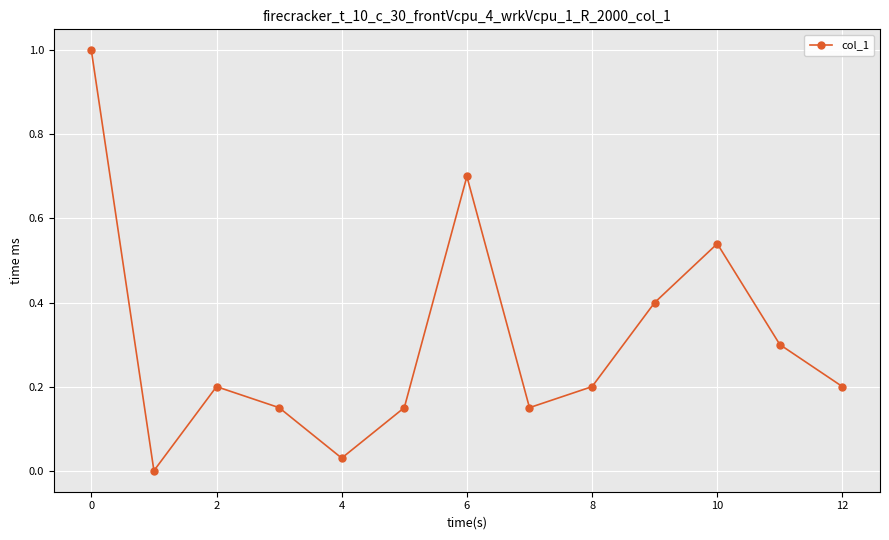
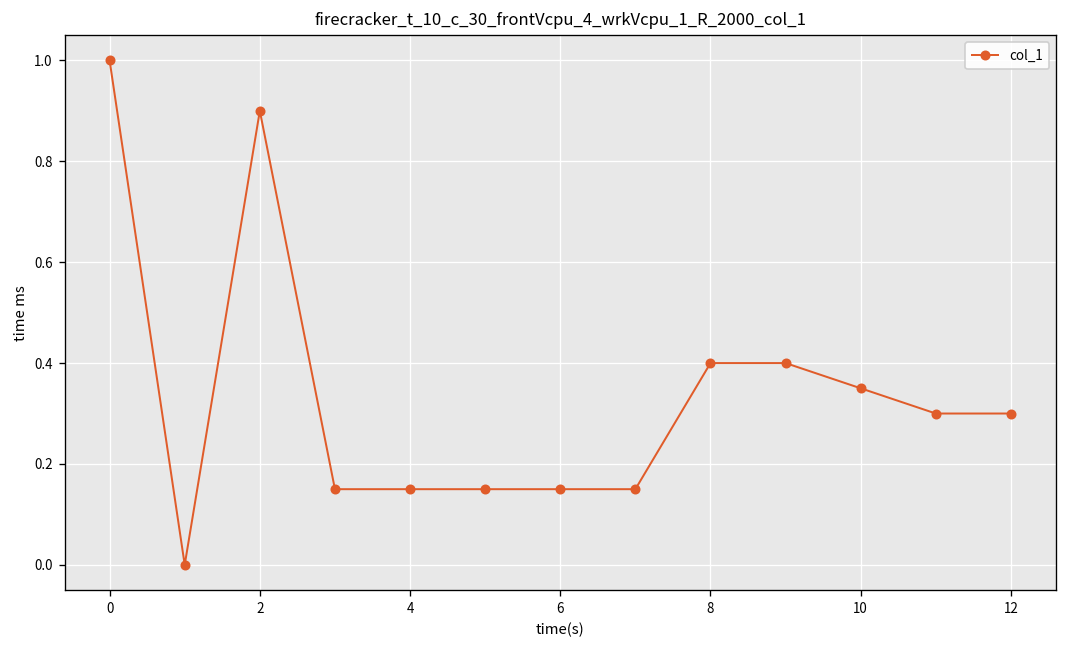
  {
    "0": 1.00,
-   "2": 0.2,
-   "4": 0.03,
-   "6": 0.70,
-   "8": 0.2,
-   "10": 0.54,
-   "12": 0.2
+   "2": 0.9,
+   "4": 0.15,
+   "6": 0.15,
+   "8": 0.4,
+   "10": 0.35,
+   "12": 0.3
  }
